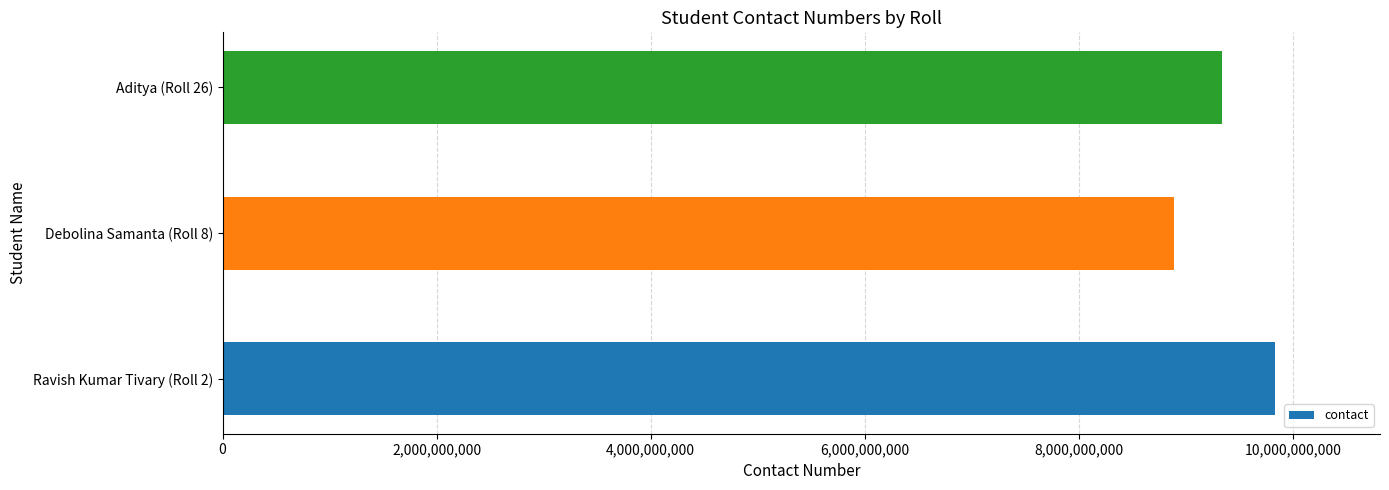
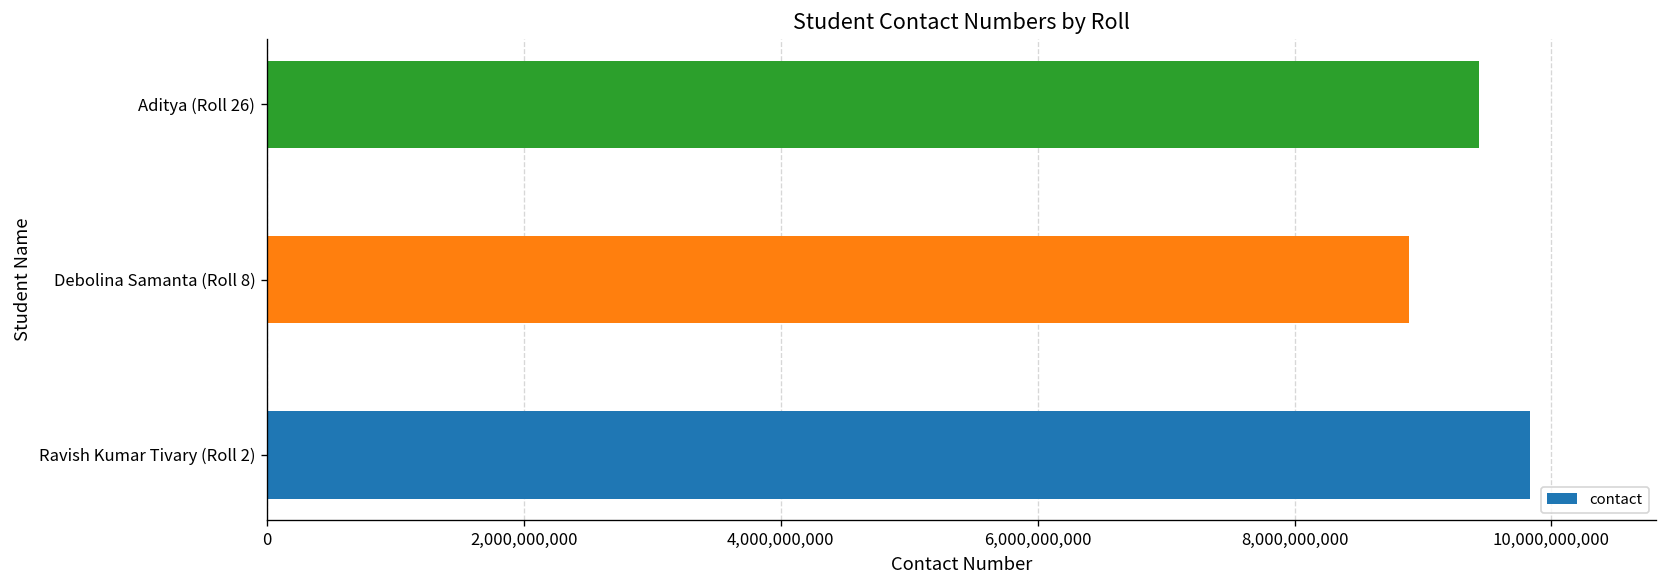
  {
-   "Aditya (Roll 26)": "9,340,000,000",
+   "Aditya (Roll 26)": "9,440,000,000",
    "Debolina Samanta (Roll 8)": "8,890,000,000",
    "Ravish Kumar Tivary (Roll 2)": "9,830,000,000"
  }
